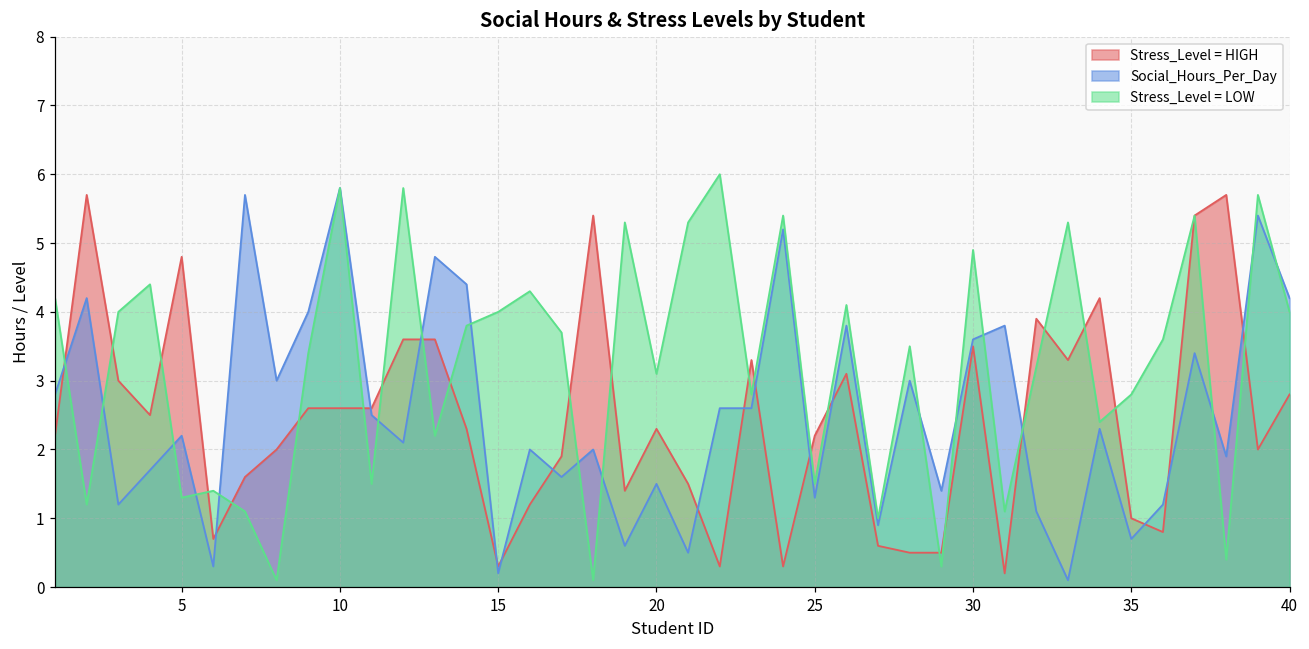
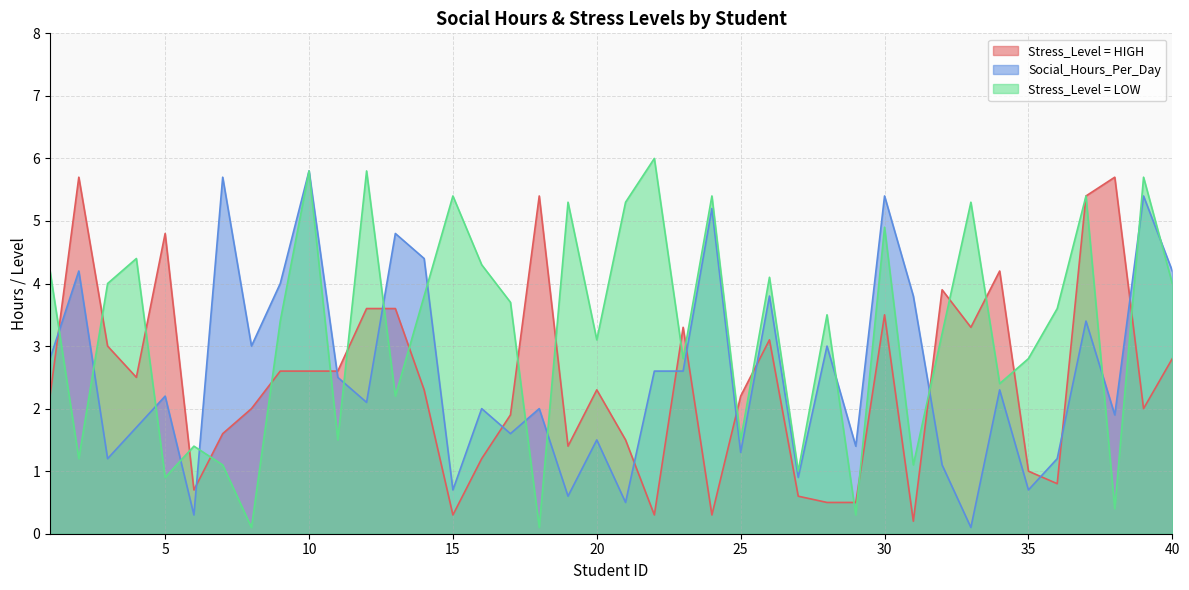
  {
    "Stress_Level = HIGH": {
      "5": 4.8,
      "10": 2.6,
      "15": 0.3,
      "20": 2.3,
      "25": 2.2,
      "30": 3.5,
      "35": 1.0,
      "40": 2.8
    },
    "Social_Hours_Per_Day": {
      "5": 2.2,
-     "15": 0.2,
+     "15": 0.7,
      "20": 1.5,
      "25": 1.3,
-     "30": 3.6,
+     "30": 5.4,
      "35": 0.7,
      "40": 4.2
    },
    "Stress_Level = LOW": {
-     "5": 1.3,
-     "15": 4.0,
+     "5": 0.9,
+     "15": 5.4,
      "20": 3.1,
      "25": 1.5,
      "30": 4.9,
      "35": 2.8,
      "40": 4.0
    }
  }
